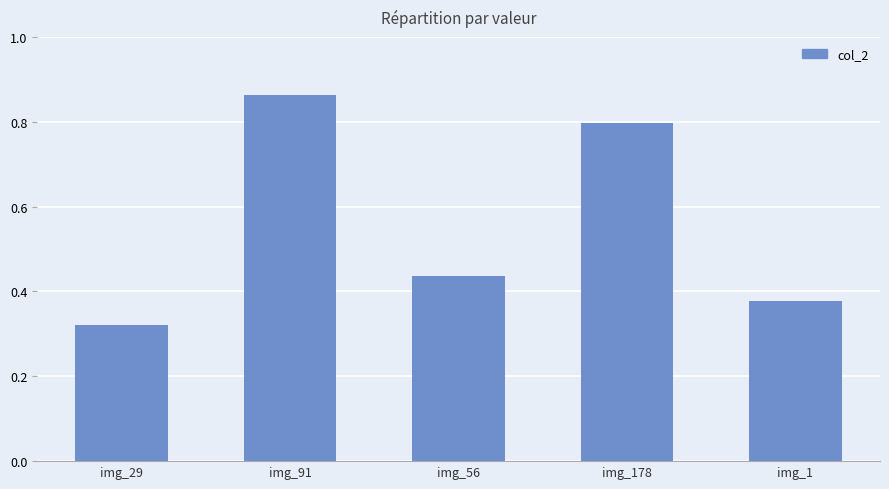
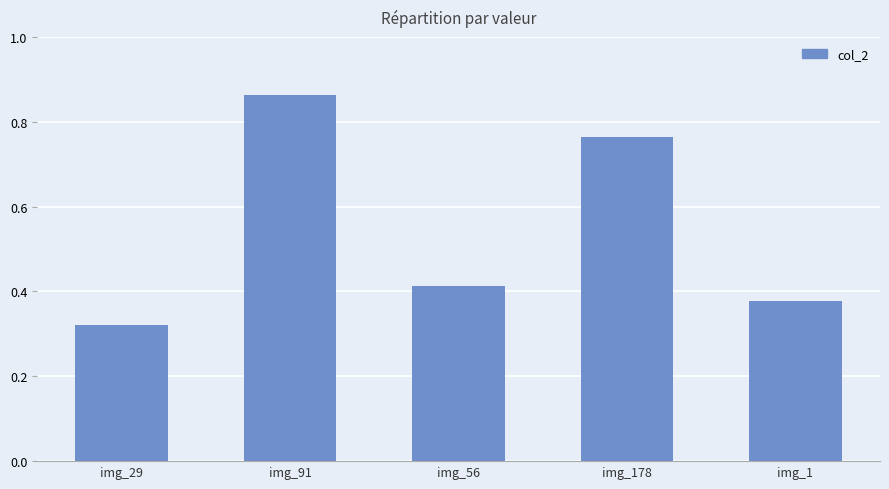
  {
    "img_29": 0.32,
    "img_91": 0.86,
-   "img_56": 0.44,
-   "img_178": 0.80,
+   "img_56": 0.41,
+   "img_178": 0.76,
    "img_1": 0.38
  }
